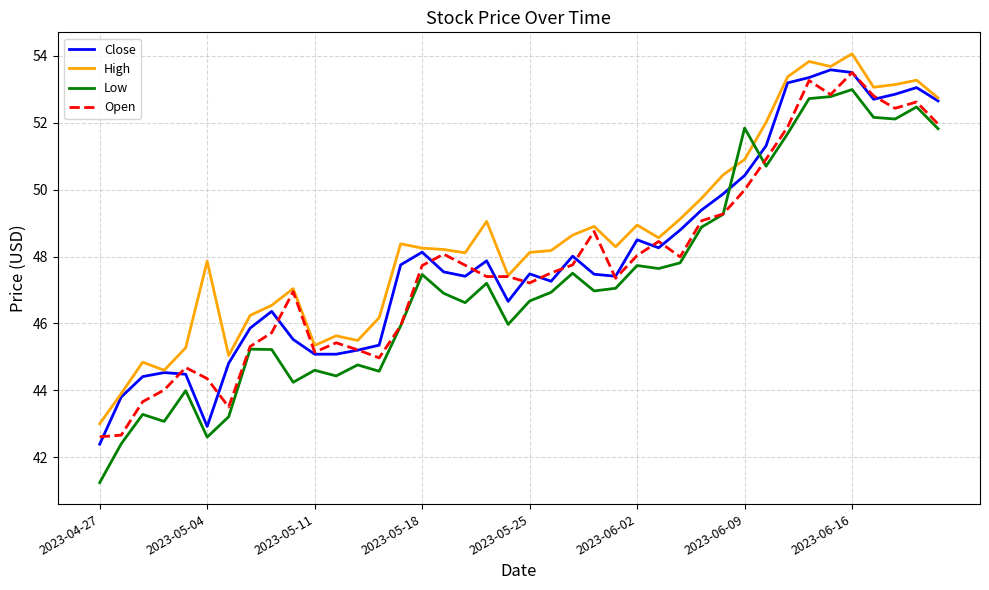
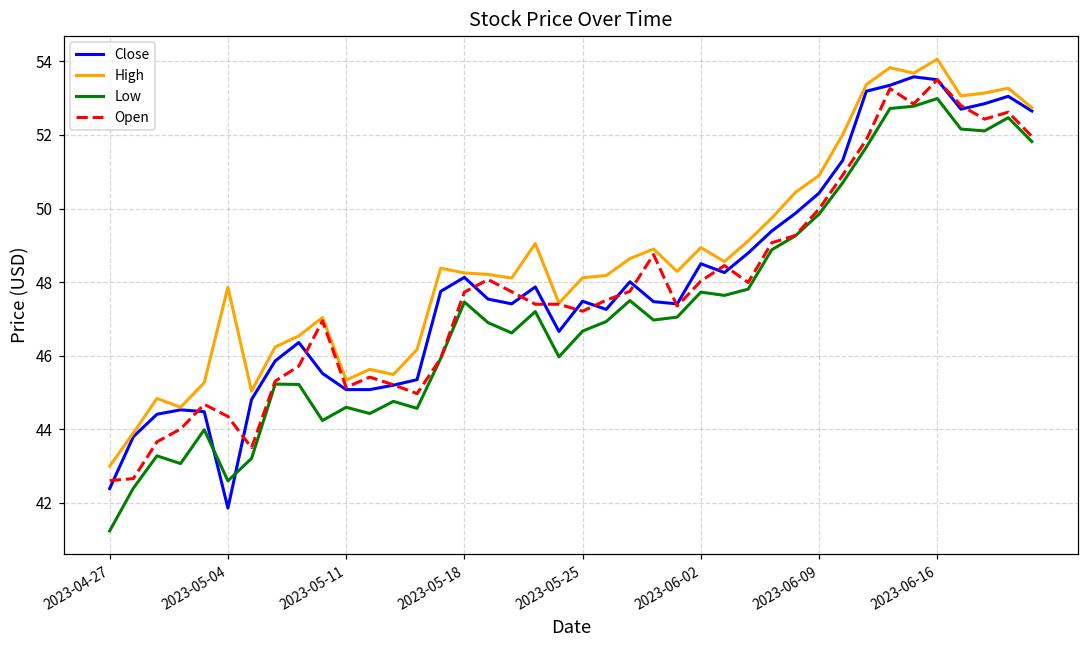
  {
    "Close": {
      "2023-04-27": 42.4,
-     "2023-05-04": 42.9,
+     "2023-05-04": 41.9,
      "2023-05-18": 48.1,
      "2023-05-25": 47.5,
      "2023-06-02": 48.5,
      "2023-06-09": 50.4
    },
    "High": {
      "2023-04-27": 43.0,
      "2023-05-04": 47.9,
      "2023-05-11": 45.3,
      "2023-05-18": 48.3,
      "2023-05-25": 48.1,
      "2023-06-02": 48.9,
      "2023-06-09": 50.9,
      "2023-06-16": 54.1
    },
    "Low": {
      "2023-04-27": 41.2,
      "2023-05-04": 42.6,
      "2023-05-11": 44.6,
      "2023-05-18": 47.5,
      "2023-05-25": 46.7,
      "2023-06-02": 47.7,
-     "2023-06-09": 51.8,
+     "2023-06-09": 49.9,
      "2023-06-16": 53.0
    },
    "Open": {
      "2023-04-27": 42.6,
      "2023-05-04": 44.4,
      "2023-05-18": 47.7,
      "2023-05-25": 47.2,
      "2023-06-02": 48.0,
      "2023-06-09": 50.0
    }
  }
